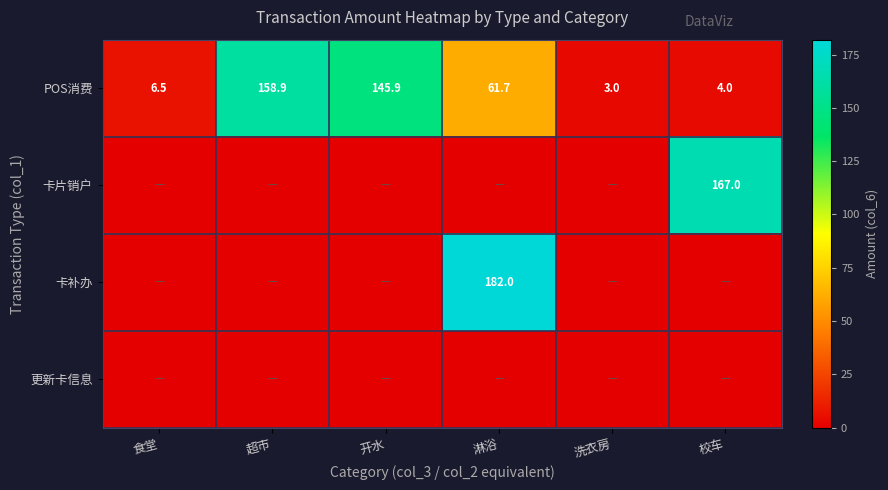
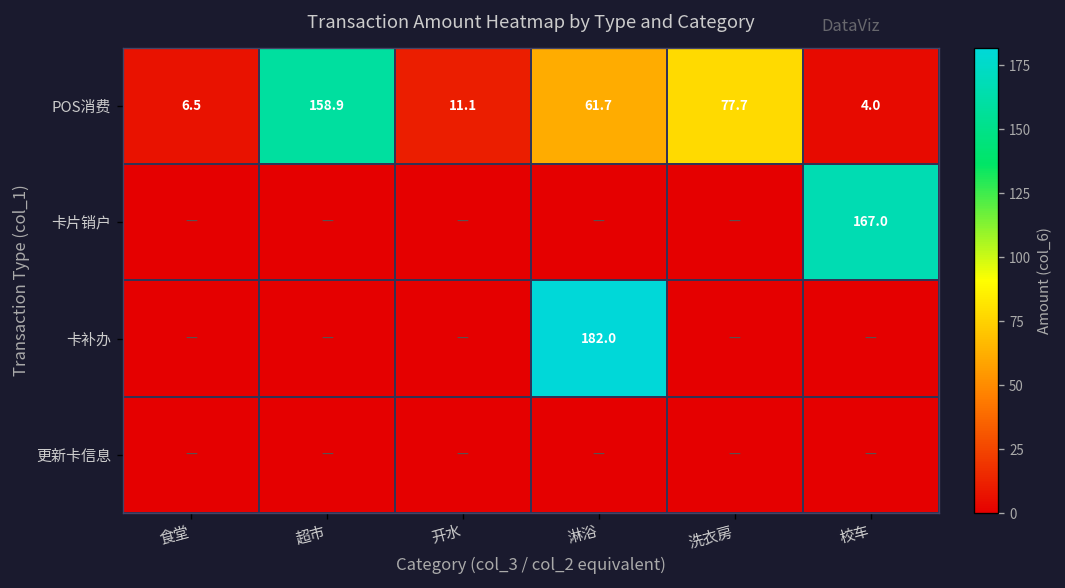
  {
    "POS消费": {
      "食堂": 6.5,
      "超市": 158.9,
-     "开水": 145.9,
+     "开水": 11.1,
      "淋浴": 61.7,
-     "洗衣房": 3.0,
+     "洗衣房": 77.7,
      "校车": 4.0
    },
    "卡片销户": {
      "校车": 167.0
    },
    "卡补办": {
      "淋浴": 182.0
    }
  }
